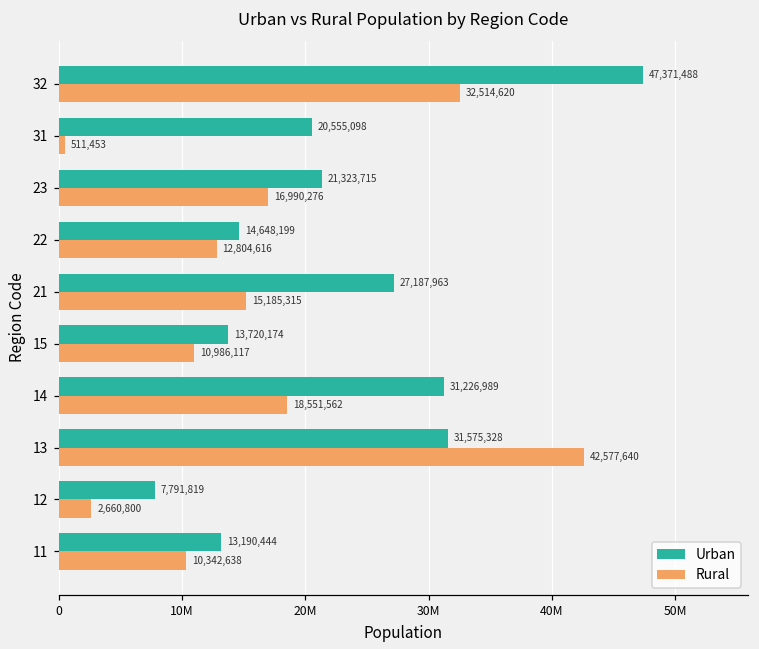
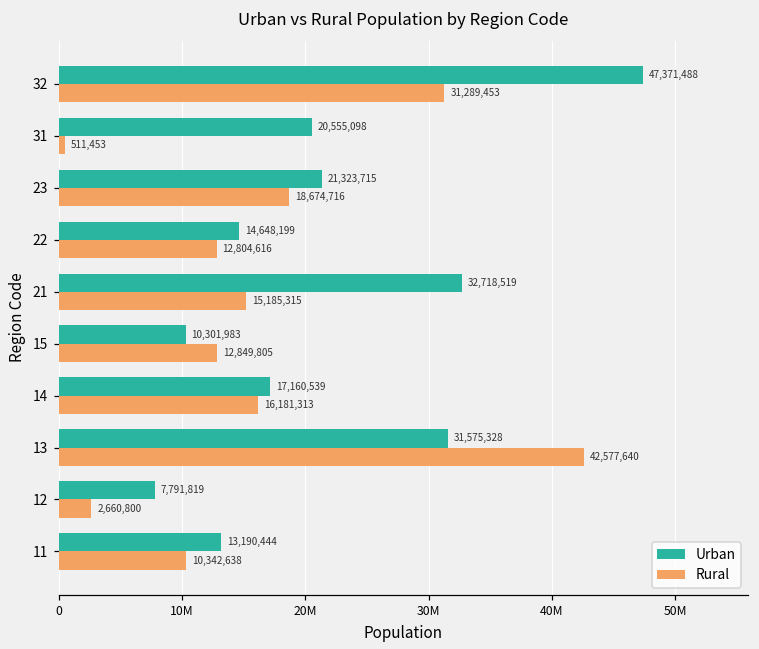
  {
    "Urban": {
      "32": "47,371,488",
      "31": "20,555,098",
      "23": "21,323,715",
      "22": "14,648,199",
-     "21": "27,187,963",
-     "15": "13,720,174",
-     "14": "31,226,989",
+     "21": "32,718,519",
+     "15": "10,301,983",
+     "14": "17,160,539",
      "13": "31,575,328",
      "12": "7,791,819",
      "11": "13,190,444"
    },
    "Rural": {
-     "32": "32,514,620",
+     "32": "31,289,453",
      "31": "511,453",
-     "23": "16,990,276",
+     "23": "18,674,716",
      "22": "12,804,616",
      "21": "15,185,315",
-     "15": "10,986,117",
-     "14": "18,551,562",
+     "15": "12,849,805",
+     "14": "16,181,313",
      "13": "42,577,640",
      "12": "2,660,800",
      "11": "10,342,638"
    }
  }
